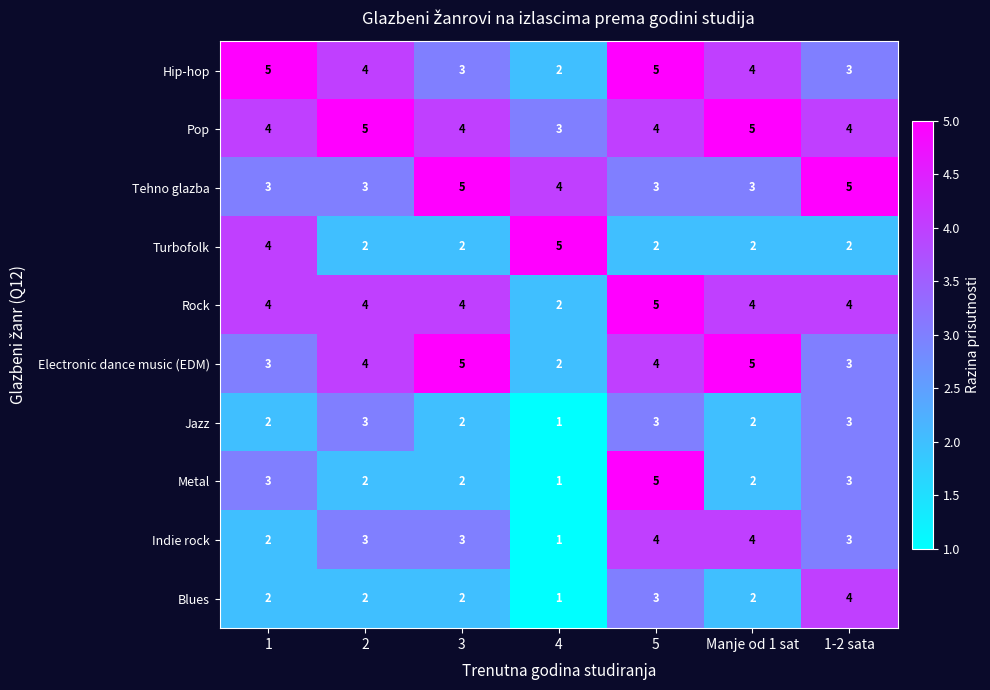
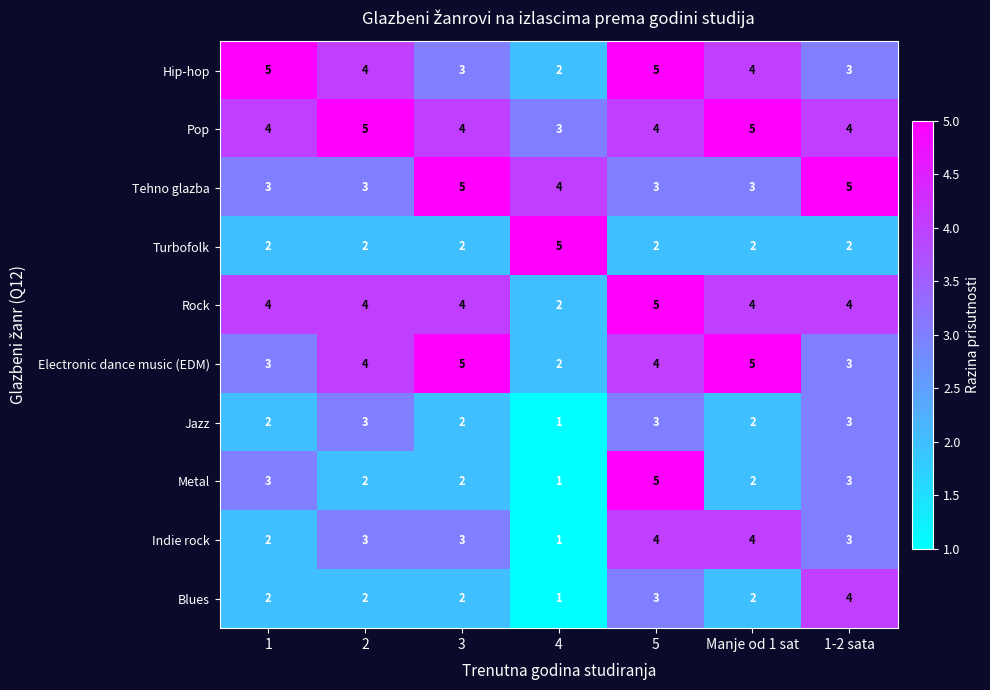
  {
    "Hip-hop": {
      "1": 5,
      "2": 4,
      "3": 3,
      "4": 2,
      "5": 5,
      "Manje od 1 sat": 4,
      "1-2 sata": 3
    },
    "Pop": {
      "1": 4,
      "2": 5,
      "3": 4,
      "4": 3,
      "5": 4,
      "Manje od 1 sat": 5,
      "1-2 sata": 4
    },
    "Tehno glazba": {
      "1": 3,
      "2": 3,
      "3": 5,
      "4": 4,
      "5": 3,
      "Manje od 1 sat": 3,
      "1-2 sata": 5
    },
    "Turbofolk": {
-     "1": 4,
+     "1": 2,
      "2": 2,
      "3": 2,
      "4": 5,
      "5": 2,
      "Manje od 1 sat": 2,
      "1-2 sata": 2
    },
    "Rock": {
      "1": 4,
      "2": 4,
      "3": 4,
      "4": 2,
      "5": 5,
      "Manje od 1 sat": 4,
      "1-2 sata": 4
    },
    "Electronic dance music (EDM)": {
      "1": 3,
      "2": 4,
      "3": 5,
      "4": 2,
      "5": 4,
      "Manje od 1 sat": 5,
      "1-2 sata": 3
    },
    "Jazz": {
      "1": 2,
      "2": 3,
      "3": 2,
      "4": 1,
      "5": 3,
      "Manje od 1 sat": 2,
      "1-2 sata": 3
    },
    "Metal": {
      "1": 3,
      "2": 2,
      "3": 2,
      "4": 1,
      "5": 5,
      "Manje od 1 sat": 2,
      "1-2 sata": 3
    },
    "Indie rock": {
      "1": 2,
      "2": 3,
      "3": 3,
      "4": 1,
      "5": 4,
      "Manje od 1 sat": 4,
      "1-2 sata": 3
    },
    "Blues": {
      "1": 2,
      "2": 2,
      "3": 2,
      "4": 1,
      "5": 3,
      "Manje od 1 sat": 2,
      "1-2 sata": 4
    }
  }
